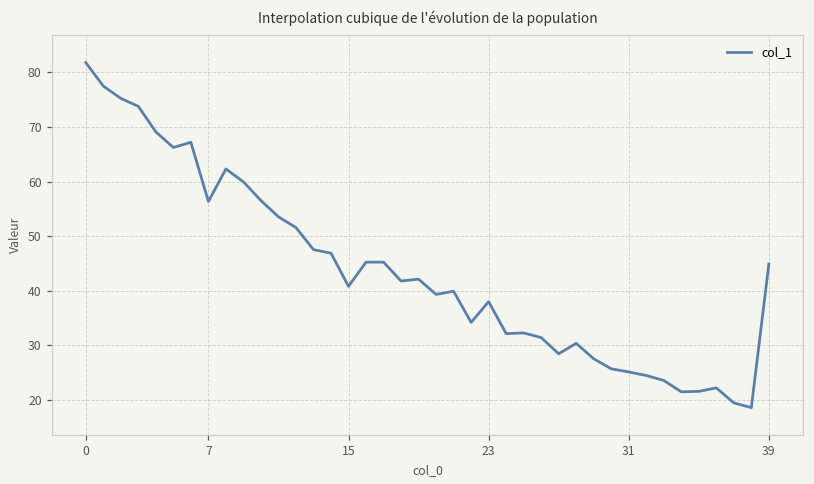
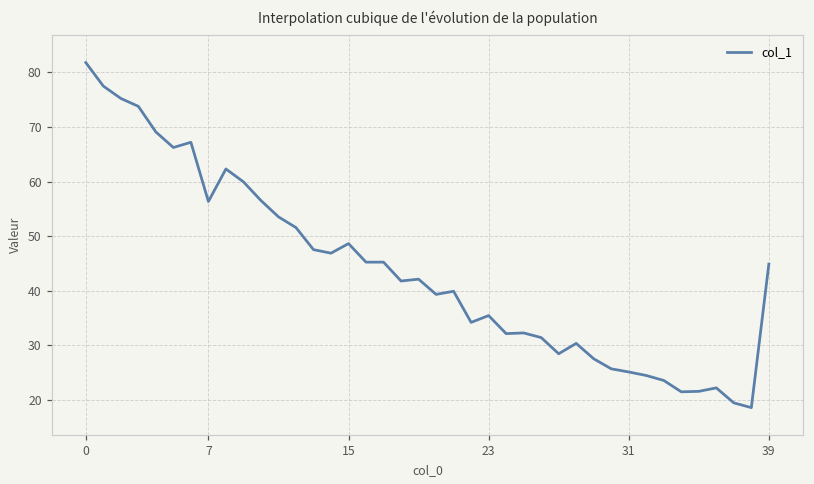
  {
    "0": 82,
    "7": 56,
-   "15": 41,
-   "23": 38,
+   "15": 49,
+   "23": 35,
    "31": 25,
    "39": 45
  }
